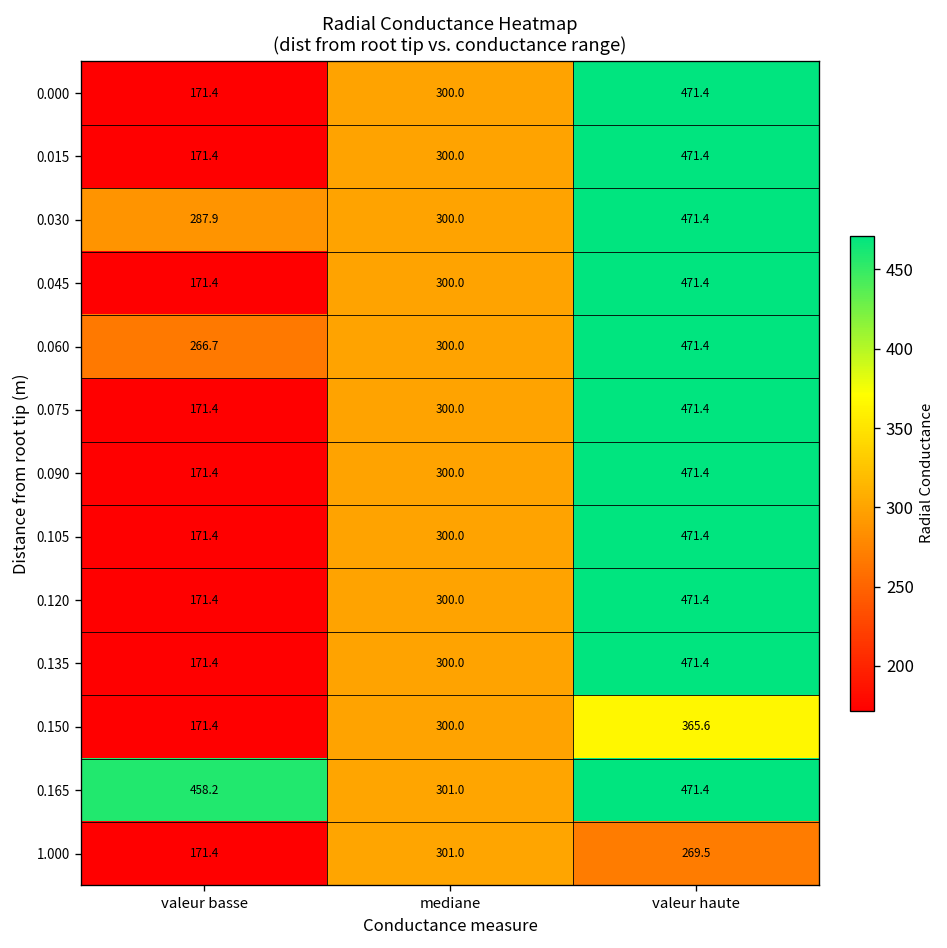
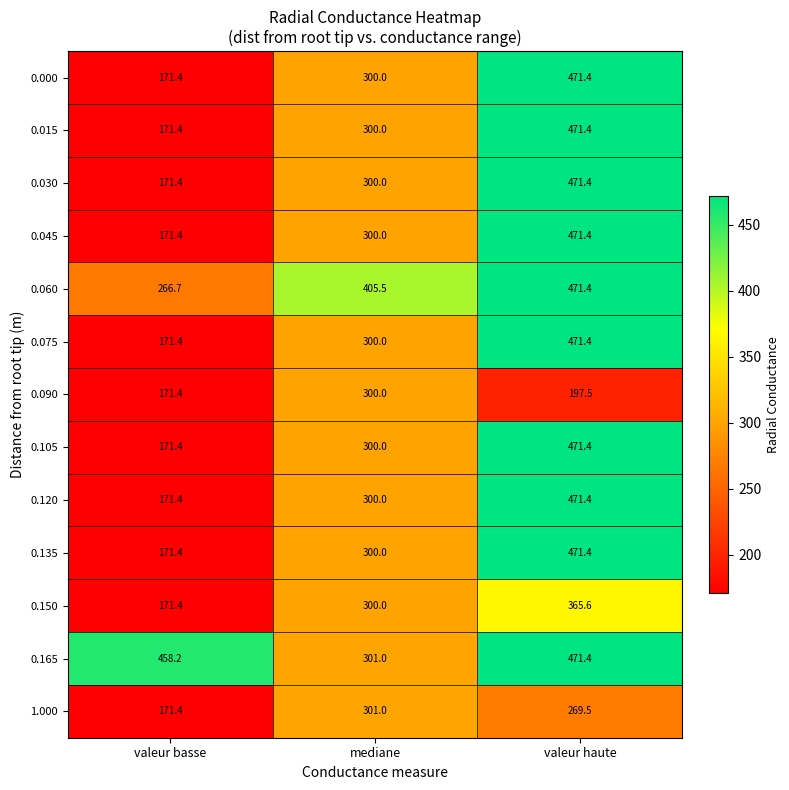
  {
    "0.000": {
      "valeur basse": 171.4,
      "mediane": 300.0,
      "valeur haute": 471.4
    },
    "0.015": {
      "valeur basse": 171.4,
      "mediane": 300.0,
      "valeur haute": 471.4
    },
    "0.030": {
-     "valeur basse": 287.9,
+     "valeur basse": 171.4,
      "mediane": 300.0,
      "valeur haute": 471.4
    },
    "0.045": {
      "valeur basse": 171.4,
      "mediane": 300.0,
      "valeur haute": 471.4
    },
    "0.060": {
      "valeur basse": 266.7,
-     "mediane": 300.0,
+     "mediane": 405.5,
      "valeur haute": 471.4
    },
    "0.075": {
      "valeur basse": 171.4,
      "mediane": 300.0,
      "valeur haute": 471.4
    },
    "0.090": {
      "valeur basse": 171.4,
      "mediane": 300.0,
-     "valeur haute": 471.4
+     "valeur haute": 197.5
    },
    "0.105": {
      "valeur basse": 171.4,
      "mediane": 300.0,
      "valeur haute": 471.4
    },
    "0.120": {
      "valeur basse": 171.4,
      "mediane": 300.0,
      "valeur haute": 471.4
    },
    "0.135": {
      "valeur basse": 171.4,
      "mediane": 300.0,
      "valeur haute": 471.4
    },
    "0.150": {
      "valeur basse": 171.4,
      "mediane": 300.0,
      "valeur haute": 365.6
    },
    "0.165": {
      "valeur basse": 458.2,
      "mediane": 301.0,
      "valeur haute": 471.4
    },
    "1.000": {
      "valeur basse": 171.4,
      "mediane": 301.0,
      "valeur haute": 269.5
    }
  }
